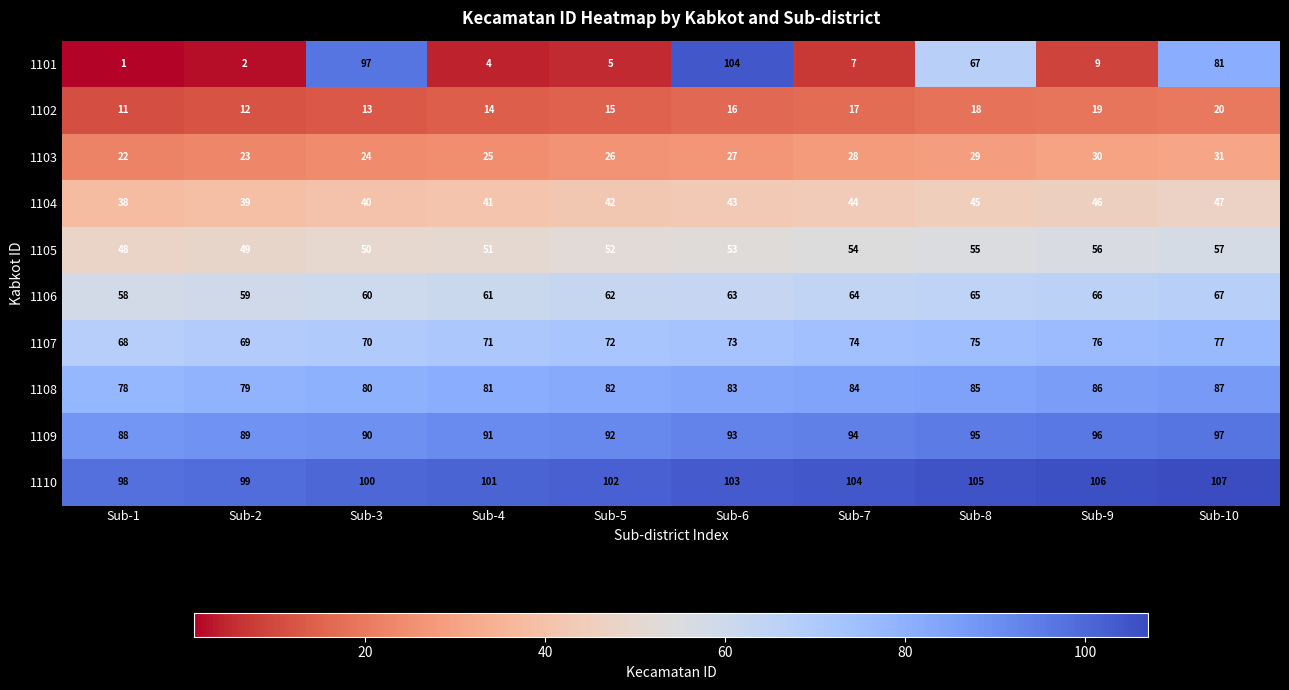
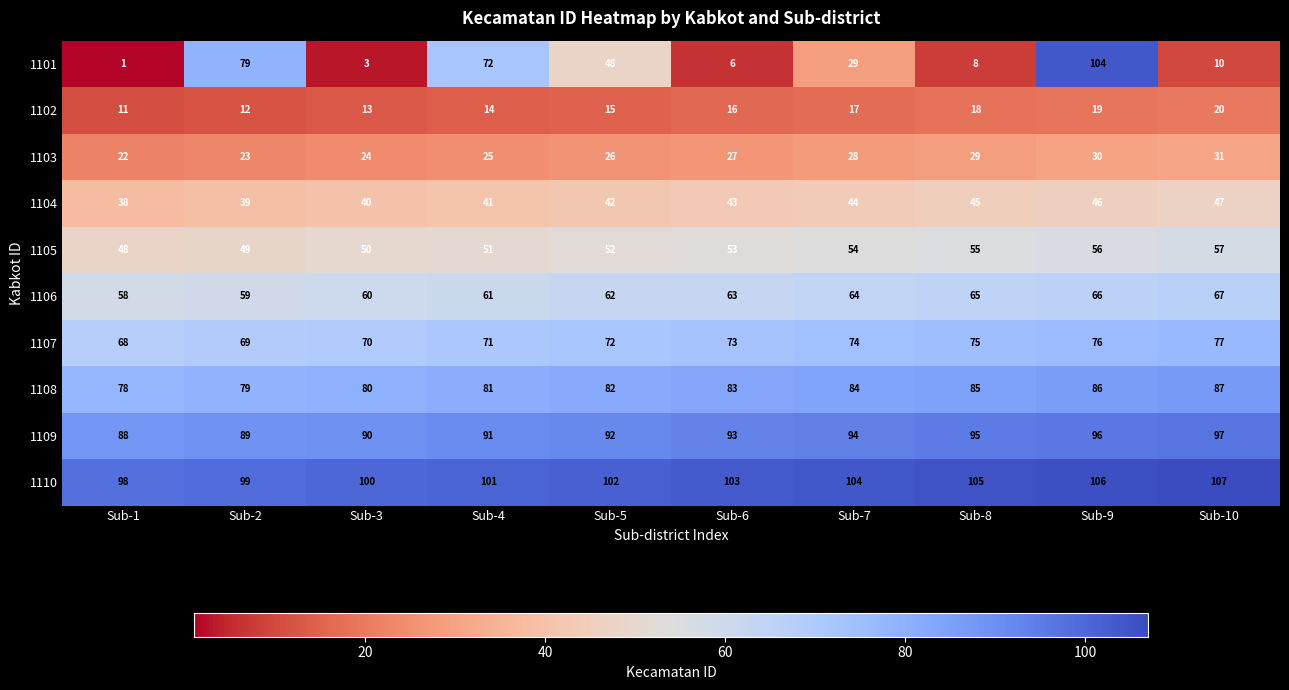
  {
    "1101": {
      "Sub-1": 1,
-     "Sub-2": 2,
-     "Sub-3": 97,
-     "Sub-4": 4,
-     "Sub-5": 5,
-     "Sub-6": 104,
-     "Sub-7": 7,
-     "Sub-8": 67,
-     "Sub-9": 9,
-     "Sub-10": 81
+     "Sub-2": 79,
+     "Sub-3": 3,
+     "Sub-4": 72,
+     "Sub-5": 48,
+     "Sub-6": 6,
+     "Sub-7": 29,
+     "Sub-8": 8,
+     "Sub-9": 104,
+     "Sub-10": 10
    },
    "1102": {
      "Sub-1": 11,
      "Sub-2": 12,
      "Sub-3": 13,
      "Sub-4": 14,
      "Sub-5": 15,
      "Sub-6": 16,
      "Sub-7": 17,
      "Sub-8": 18,
      "Sub-9": 19,
      "Sub-10": 20
    },
    "1103": {
      "Sub-1": 22,
      "Sub-2": 23,
      "Sub-3": 24,
      "Sub-4": 25,
      "Sub-5": 26,
      "Sub-6": 27,
      "Sub-7": 28,
      "Sub-8": 29,
      "Sub-9": 30,
      "Sub-10": 31
    },
    "1104": {
      "Sub-1": 38,
      "Sub-2": 39,
      "Sub-3": 40,
      "Sub-4": 41,
      "Sub-5": 42,
      "Sub-6": 43,
      "Sub-7": 44,
      "Sub-8": 45,
      "Sub-9": 46,
      "Sub-10": 47
    },
    "1105": {
      "Sub-1": 48,
      "Sub-2": 49,
      "Sub-3": 50,
      "Sub-7": 54,
      "Sub-8": 55,
      "Sub-9": 56,
      "Sub-10": 57
    },
    "1106": {
      "Sub-1": 58,
      "Sub-2": 59,
      "Sub-3": 60,
      "Sub-4": 61,
      "Sub-5": 62,
      "Sub-6": 63,
      "Sub-7": 64,
      "Sub-8": 65,
      "Sub-9": 66,
      "Sub-10": 67
    },
    "1107": {
      "Sub-1": 68,
      "Sub-2": 69,
      "Sub-3": 70,
      "Sub-4": 71,
      "Sub-5": 72,
      "Sub-6": 73,
      "Sub-7": 74,
      "Sub-8": 75,
      "Sub-9": 76,
      "Sub-10": 77
    },
    "1108": {
      "Sub-1": 78,
      "Sub-2": 79,
      "Sub-3": 80,
      "Sub-4": 81,
      "Sub-5": 82,
      "Sub-6": 83,
      "Sub-7": 84,
      "Sub-8": 85,
      "Sub-9": 86,
      "Sub-10": 87
    },
    "1109": {
      "Sub-1": 88,
      "Sub-2": 89,
      "Sub-3": 90,
      "Sub-4": 91,
      "Sub-5": 92,
      "Sub-6": 93,
      "Sub-7": 94,
      "Sub-8": 95,
      "Sub-9": 96,
      "Sub-10": 97
    },
    "1110": {
      "Sub-1": 98,
      "Sub-2": 99,
      "Sub-3": 100,
      "Sub-4": 101,
      "Sub-5": 102,
      "Sub-6": 103,
      "Sub-7": 104,
      "Sub-8": 105,
      "Sub-9": 106,
      "Sub-10": 107
    }
  }
